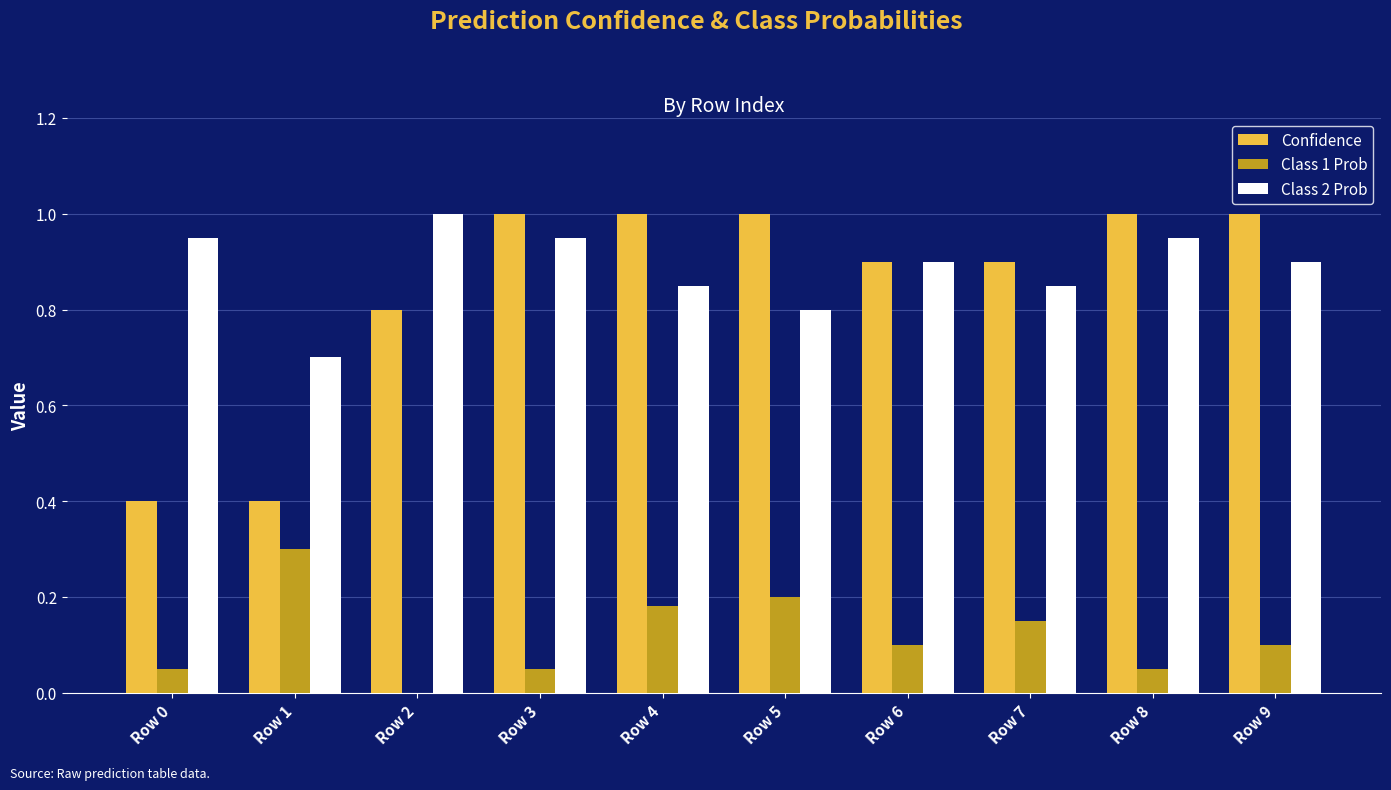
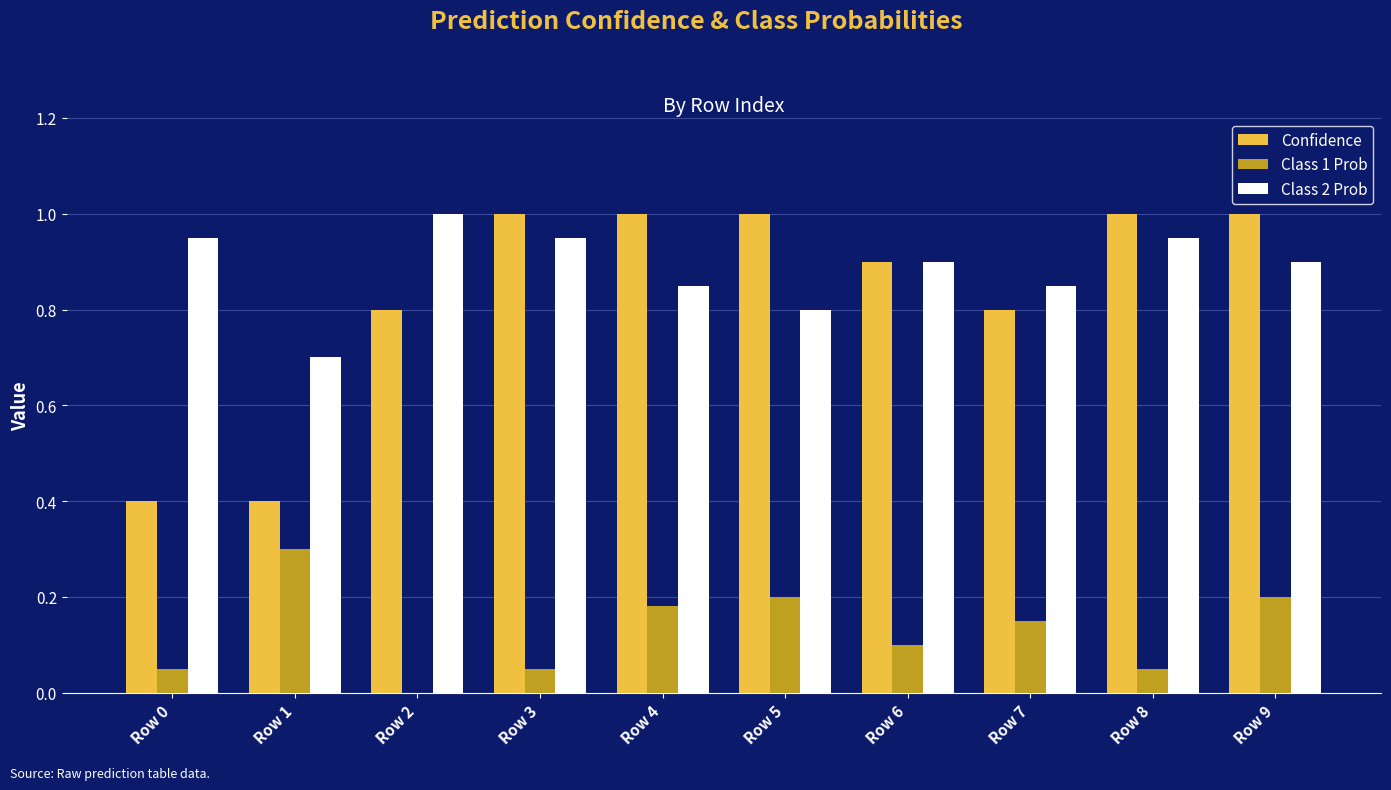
  {
    "Confidence": {
      "Row 0": 0.4,
      "Row 1": 0.4,
      "Row 2": 0.8,
      "Row 3": 1.0,
      "Row 4": 1.0,
      "Row 5": 1.0,
      "Row 6": 0.9,
-     "Row 7": 0.9,
+     "Row 7": 0.8,
      "Row 8": 1.0,
      "Row 9": 1.0
    },
    "Class 1 Prob": {
      "Row 0": 0.05,
      "Row 1": 0.3,
      "Row 2": 0.0,
      "Row 3": 0.05,
      "Row 4": 0.18,
      "Row 5": 0.2,
      "Row 6": 0.1,
      "Row 7": 0.15,
      "Row 8": 0.05,
-     "Row 9": 0.1
+     "Row 9": 0.2
    },
    "Class 2 Prob": {
      "Row 0": 0.95,
      "Row 1": 0.7,
      "Row 2": 1.0,
      "Row 3": 0.95,
      "Row 4": 0.85,
      "Row 5": 0.8,
      "Row 6": 0.9,
      "Row 7": 0.85,
      "Row 8": 0.95,
      "Row 9": 0.9
    }
  }
